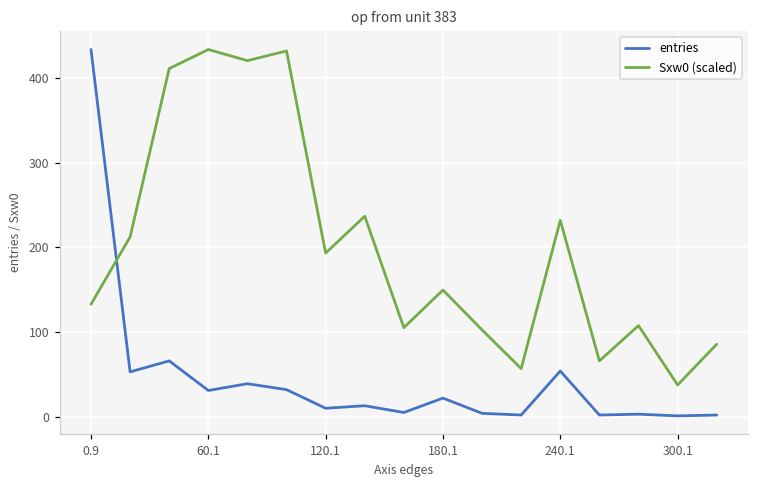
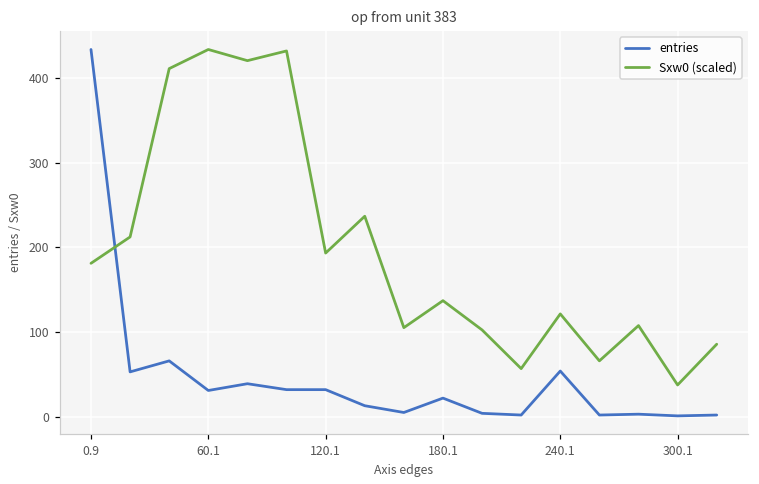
  {
    "entries": {
      "0.9": 430,
      "60.1": 30,
-     "120.1": 10,
+     "120.1": 30,
      "180.1": 20,
      "240.1": 50,
      "300.1": 0
    },
    "Sxw0 (scaled)": {
-     "0.9": 130,
+     "0.9": 180,
      "60.1": 430,
      "120.1": 190,
-     "180.1": 150,
-     "240.1": 230,
+     "180.1": 140,
+     "240.1": 120,
      "300.1": 40
    }
  }
